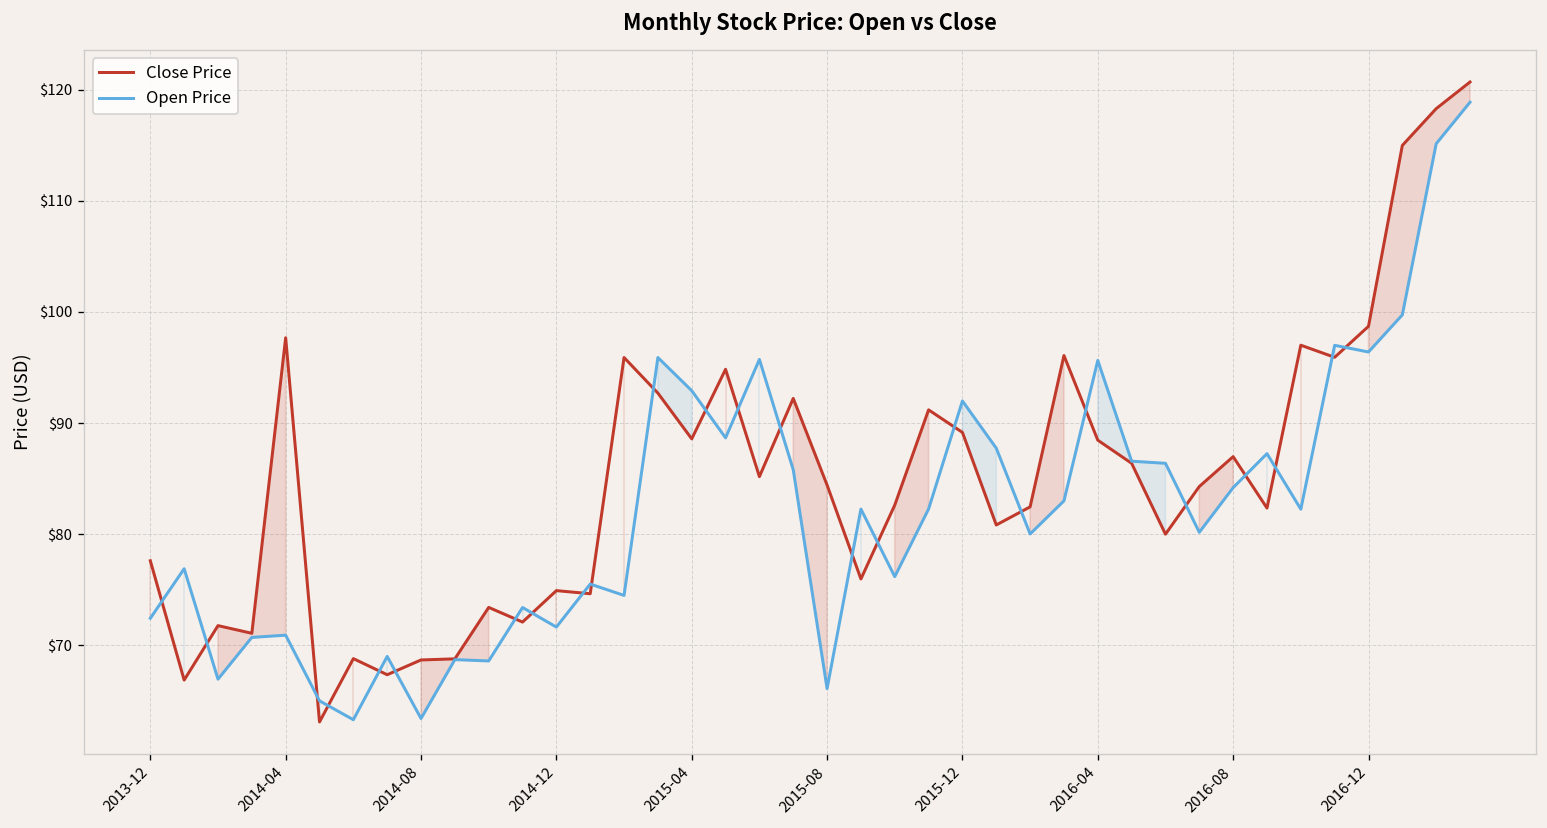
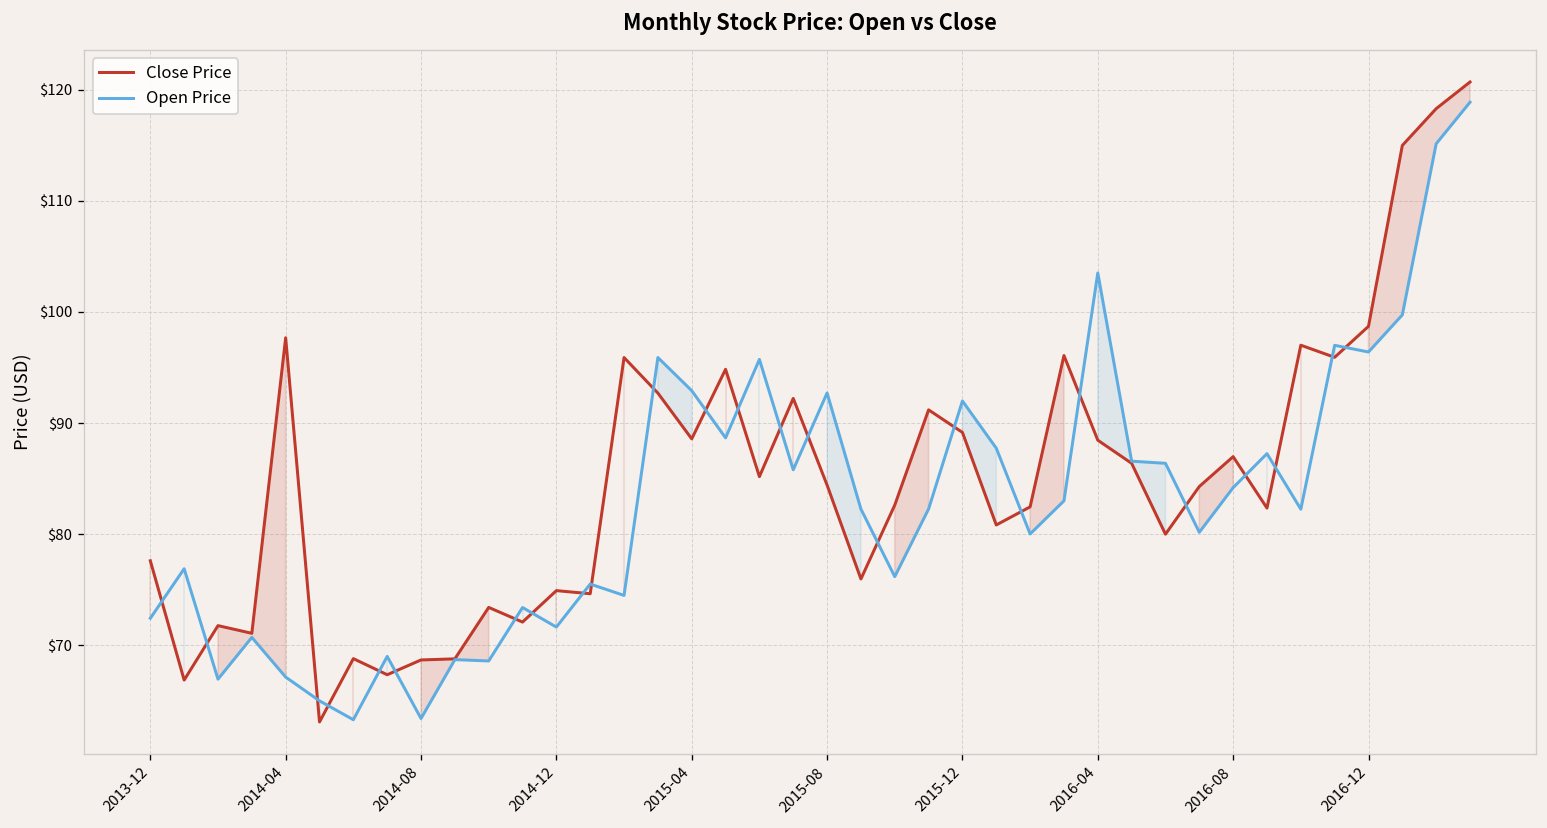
  {
    "Close Price": {
      "2013-12": "$78",
      "2014-04": "$98",
      "2014-08": "$69",
      "2014-12": "$75",
      "2015-04": "$89",
      "2015-08": "$84",
      "2015-12": "$89",
      "2016-04": "$88",
      "2016-08": "$87",
      "2016-12": "$99"
    },
    "Open Price": {
      "2013-12": "$72",
-     "2014-04": "$71",
+     "2014-04": "$67",
      "2014-08": "$63",
      "2014-12": "$72",
      "2015-04": "$93",
-     "2015-08": "$66",
+     "2015-08": "$93",
      "2015-12": "$92",
-     "2016-04": "$96",
+     "2016-04": "$104",
      "2016-08": "$84",
      "2016-12": "$96"
    }
  }
